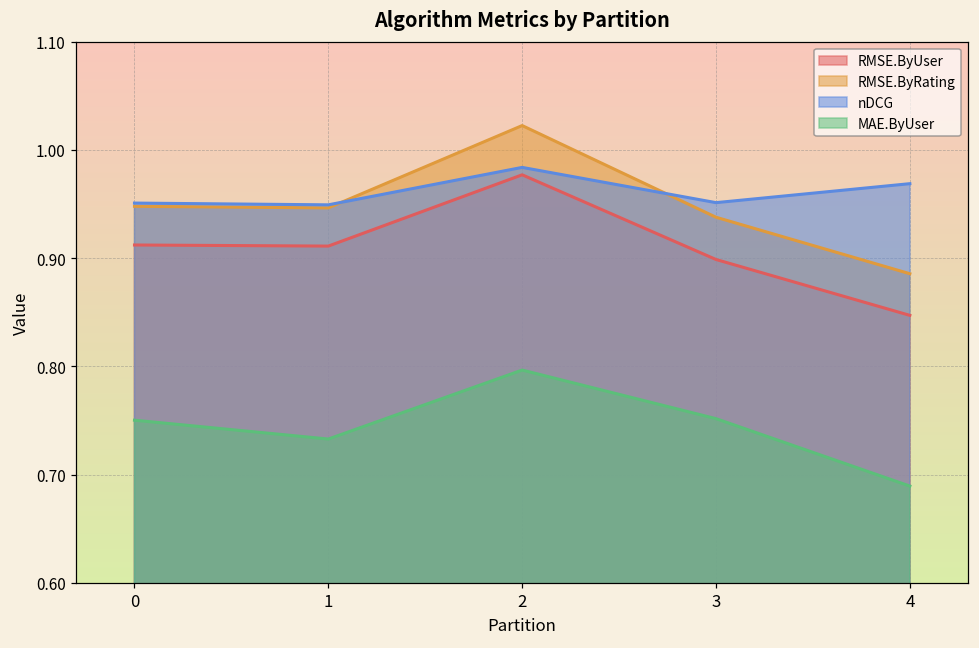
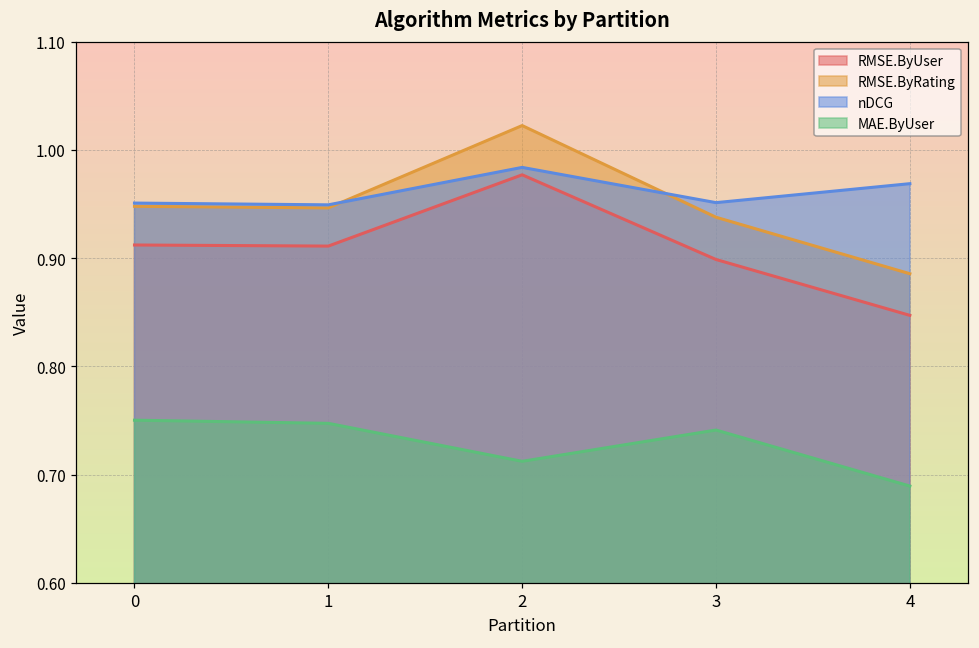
  {
    "nDCG": {
      "0": 0.95,
      "1": 0.95,
      "2": 0.98,
      "3": 0.95,
      "4": 0.97
    },
    "MAE.ByUser": {
      "0": 0.75,
-     "1": 0.73,
-     "2": 0.80,
-     "3": 0.75,
+     "1": 0.75,
+     "2": 0.71,
+     "3": 0.74,
      "4": 0.69
    }
  }
